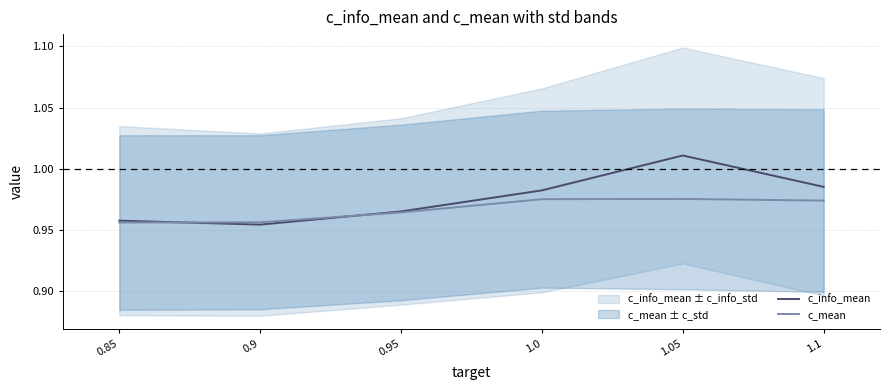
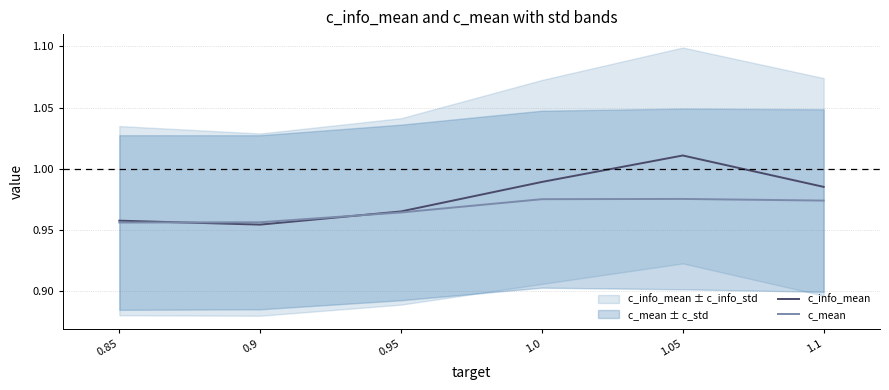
  {
    "c_info_mean": {
-     "1.0": 0.982,
+     "1.0": 0.989,
      "1.05": 1.011,
      "1.1": 0.985
    }
  }
